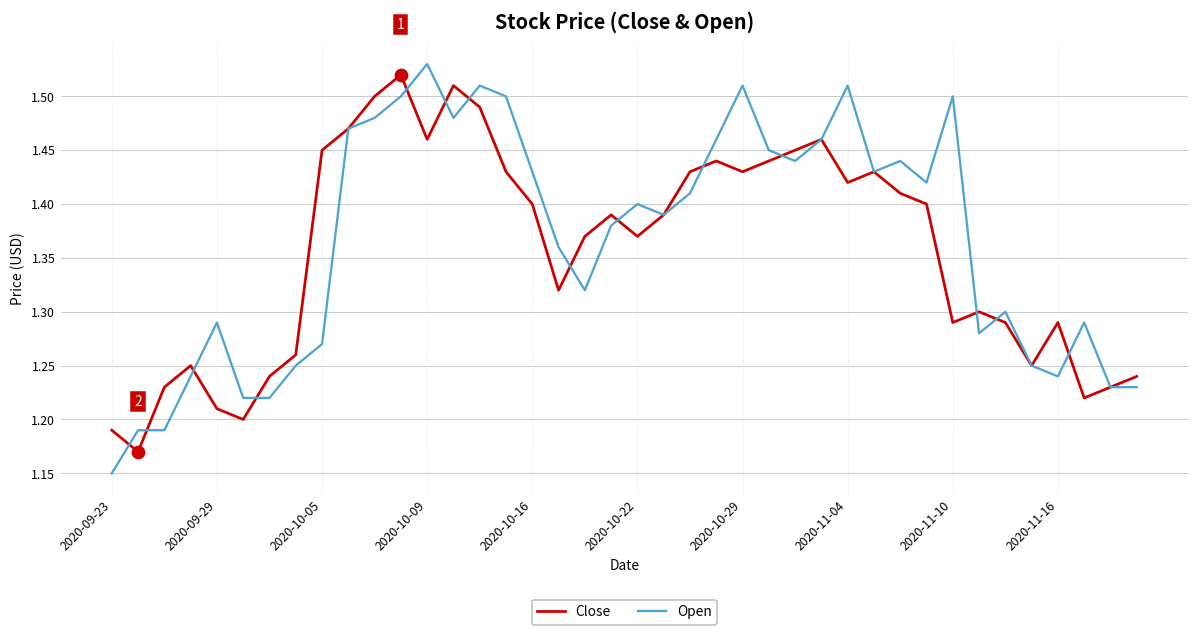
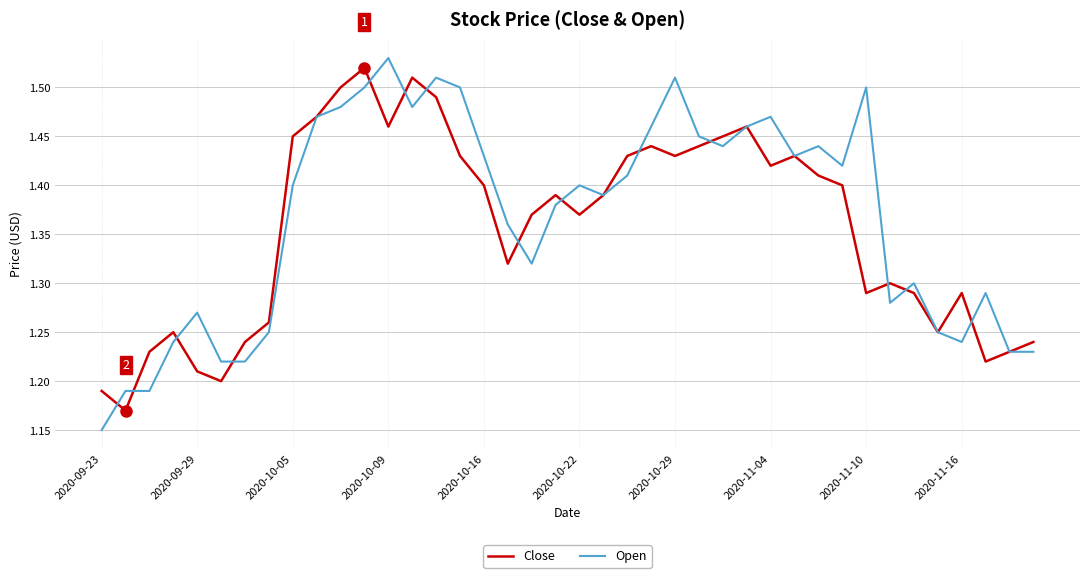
  {
    "Open": {
      "2020-09-23": 1.15,
-     "2020-09-29": 1.29,
-     "2020-10-05": 1.27,
+     "2020-09-29": 1.27,
+     "2020-10-05": 1.40,
      "2020-10-09": 1.53,
      "2020-10-16": 1.43,
      "2020-10-22": 1.40,
      "2020-10-29": 1.51,
-     "2020-11-04": 1.51,
+     "2020-11-04": 1.47,
      "2020-11-10": 1.50,
      "2020-11-16": 1.24
    }
  }
